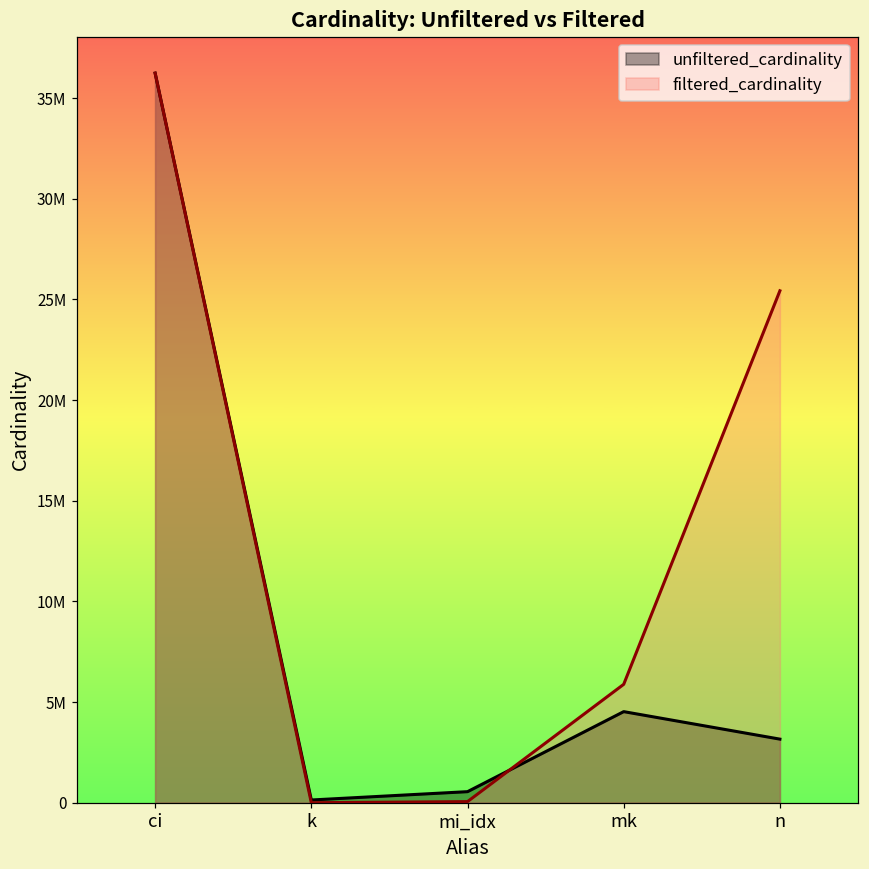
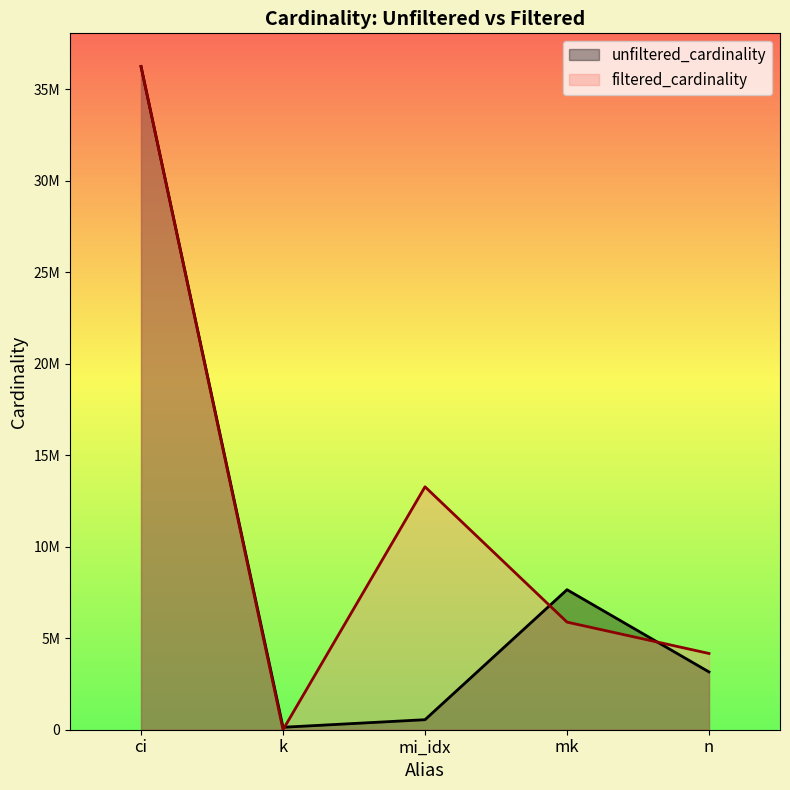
  {
    "unfiltered_cardinality": {
      "mi_idx": 500000,
-     "mk": 4500000,
+     "mk": 7700000,
      "n": 3200000
    },
    "filtered_cardinality": {
-     "mi_idx": 100000,
+     "mi_idx": 13300000,
      "mk": 5900000,
-     "n": 25400000
+     "n": 4200000
    }
  }
